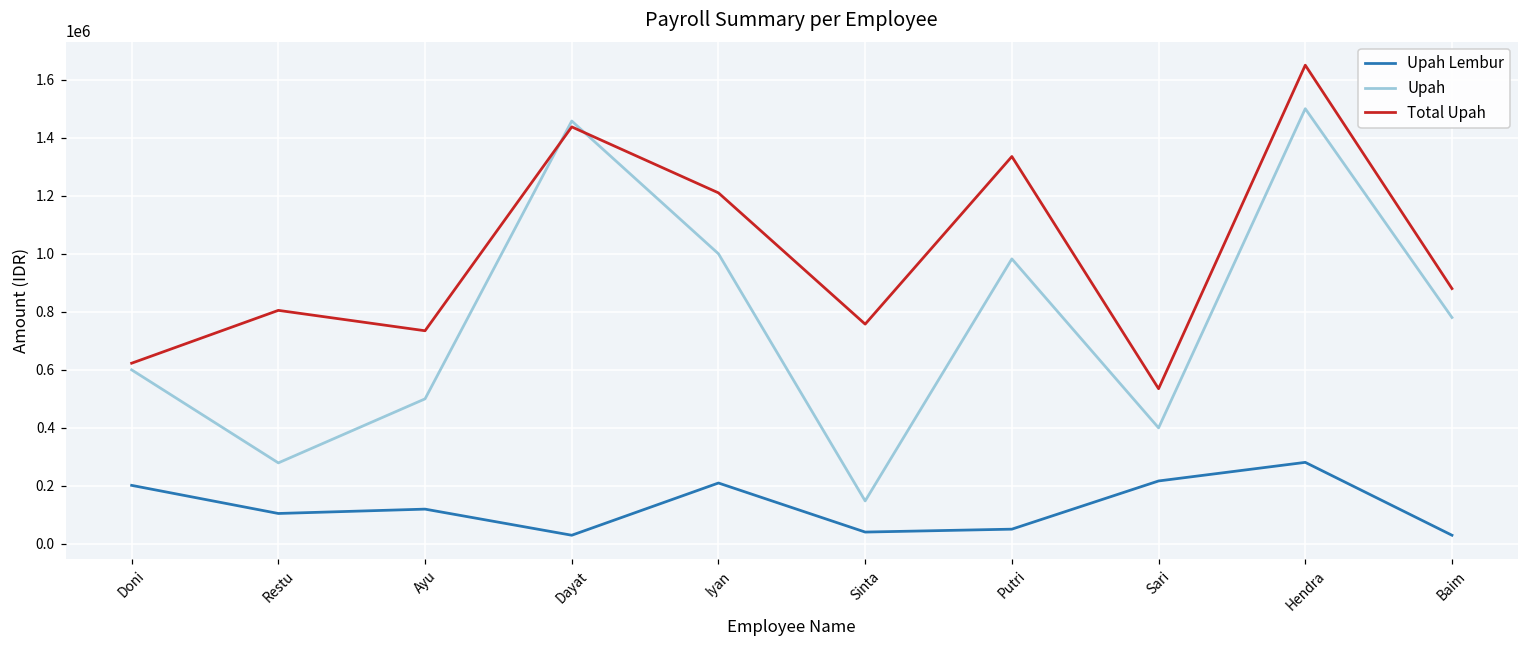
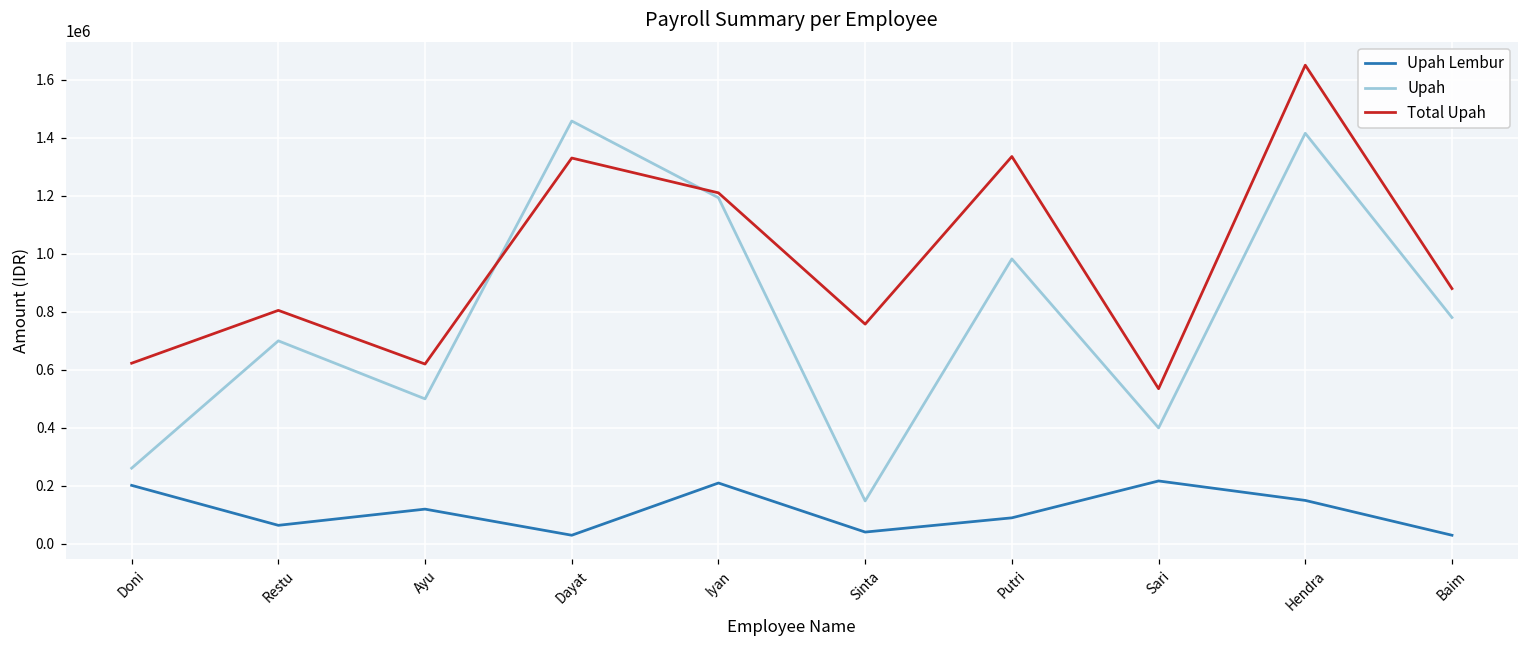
  {
    "Upah Lembur": {
      "Doni": 200000,
-     "Restu": 110000,
+     "Restu": 60000,
      "Ayu": 120000,
      "Dayat": 30000,
      "Iyan": 210000,
      "Sinta": 40000,
-     "Putri": 50000,
+     "Putri": 90000,
      "Sari": 220000,
-     "Hendra": 280000,
+     "Hendra": 150000,
      "Baim": 30000
    },
    "Upah": {
-     "Doni": 600000,
-     "Restu": 280000,
+     "Doni": 260000,
+     "Restu": 700000,
      "Ayu": 500000,
      "Dayat": 1460000,
-     "Iyan": 1000000,
+     "Iyan": 1190000,
      "Sinta": 150000,
      "Putri": 980000,
      "Sari": 400000,
-     "Hendra": 1500000,
+     "Hendra": 1420000,
      "Baim": 780000
    },
    "Total Upah": {
      "Doni": 620000,
      "Restu": 810000,
-     "Ayu": 730000,
-     "Dayat": 1440000,
+     "Ayu": 620000,
+     "Dayat": 1330000,
      "Iyan": 1210000,
      "Sinta": 760000,
      "Putri": 1340000,
      "Sari": 540000,
      "Hendra": 1650000,
      "Baim": 880000
    }
  }
